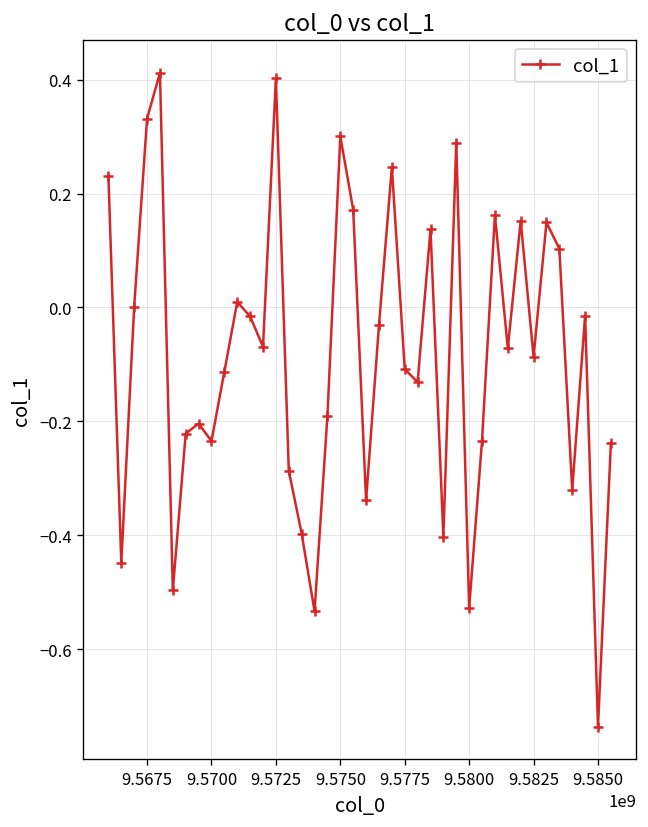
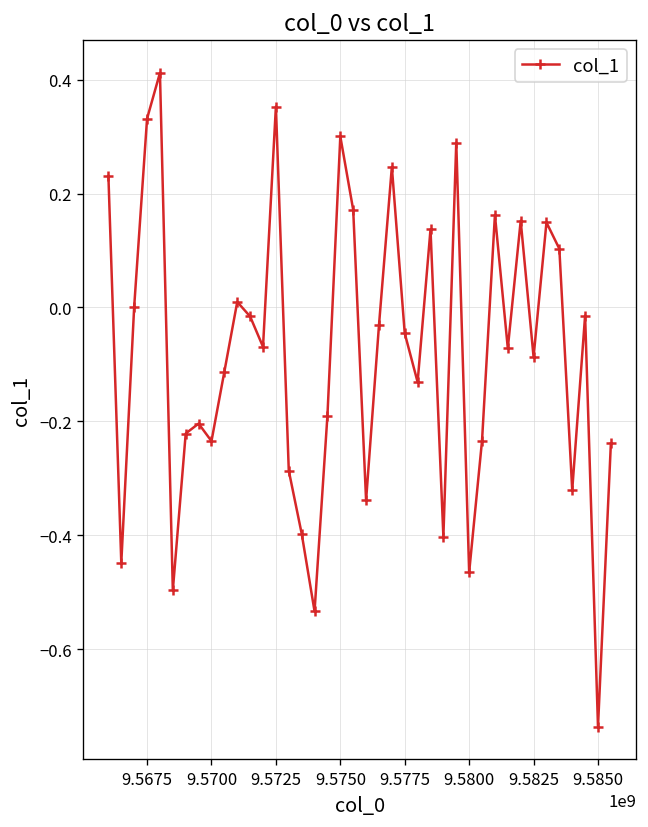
  {
    "9.5675": 0.33,
    "9.5700": -0.23,
-   "9.5725": 0.40,
+   "9.5725": 0.35,
    "9.5750": 0.30,
-   "9.5775": -0.11,
-   "9.5800": -0.53,
+   "9.5775": -0.05,
+   "9.5800": -0.47,
    "9.5825": -0.09,
    "9.5850": -0.74
  }
